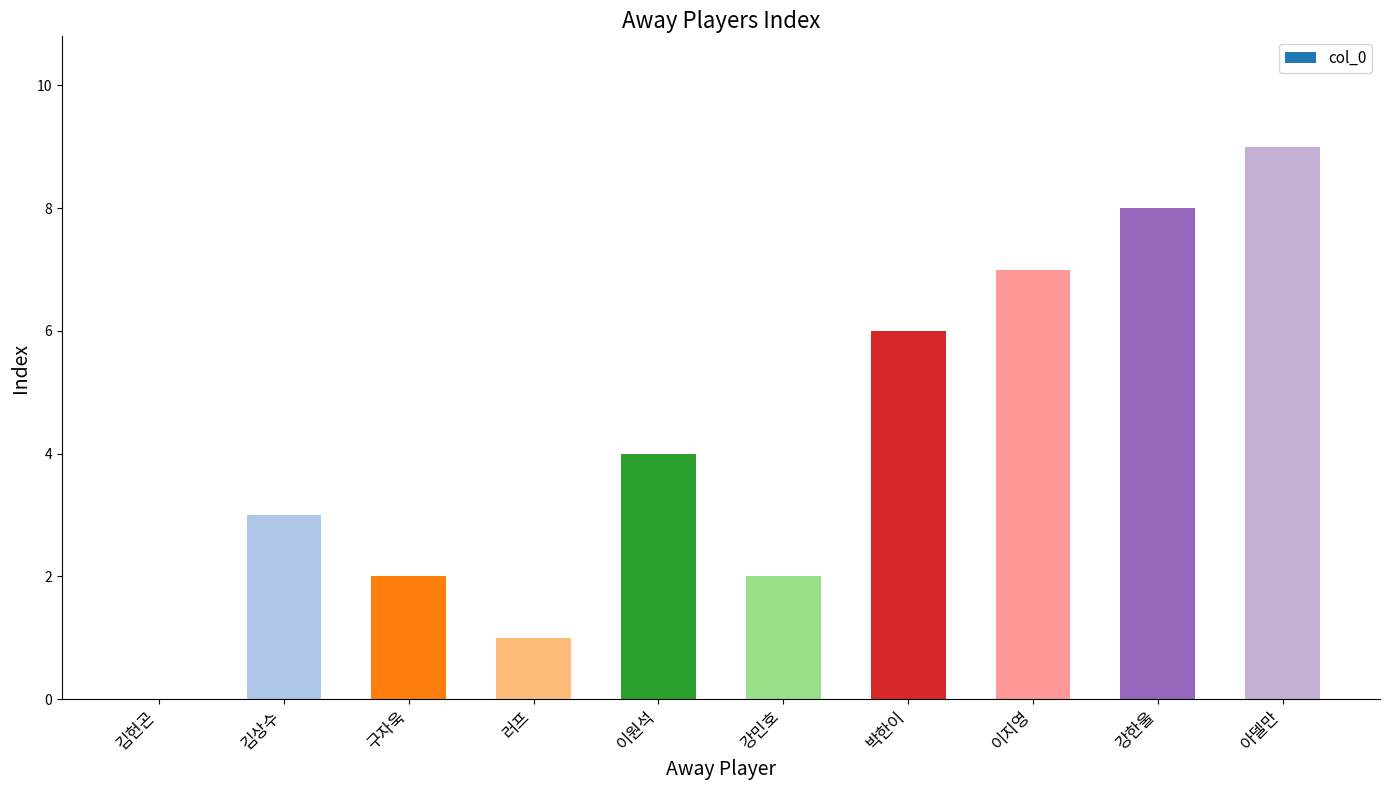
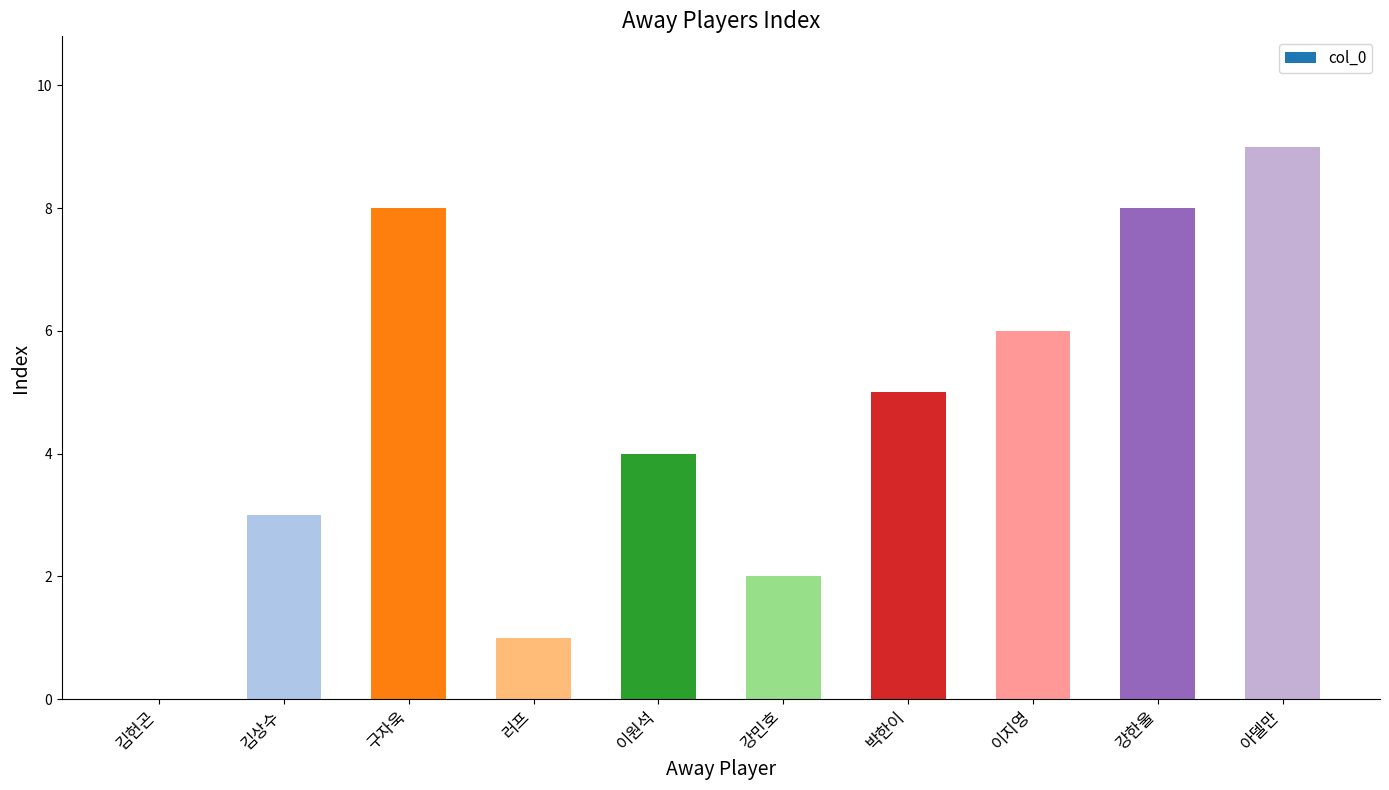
  {
    "김헌곤": 0,
    "김상수": 3,
-   "구자욱": 2,
+   "구자욱": 8,
    "러프": 1,
    "이원석": 4,
    "강민호": 2,
-   "박한이": 6,
-   "이지영": 7,
+   "박한이": 5,
+   "이지영": 6,
    "강한울": 8,
    "아델만": 9
  }
